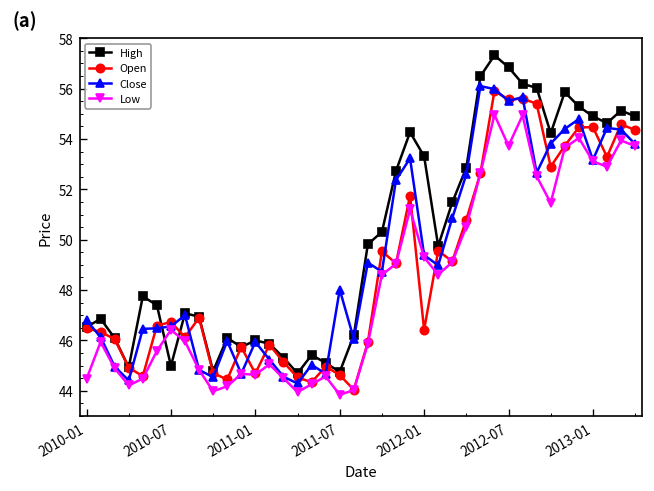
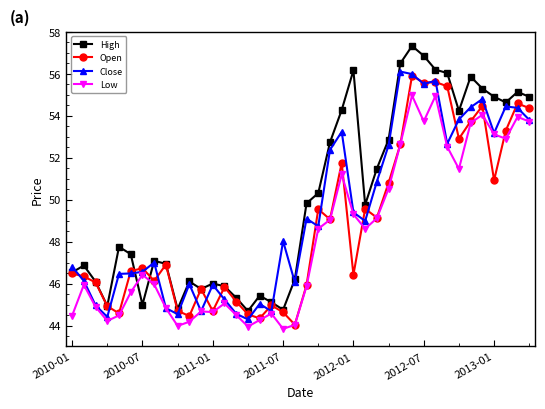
  {
    "High": {
      "2010-07": 45.0,
-     "2012-01": 53.3,
+     "2012-01": 56.2,
      "2012-07": 56.9,
      "2013-01": 54.9
    },
    "Open": {
      "2010-07": 46.7,
      "2012-01": 46.4,
-     "2013-01": 54.5
+     "2013-01": 50.9
    },
    "Close": {
      "2010-01": 46.8,
      "2010-07": 46.6,
      "2011-07": 48.0
    },
    "Low": {
      "2010-01": 44.5,
      "2010-07": 46.4,
      "2011-07": 43.8,
      "2012-07": 53.7
    }
  }
